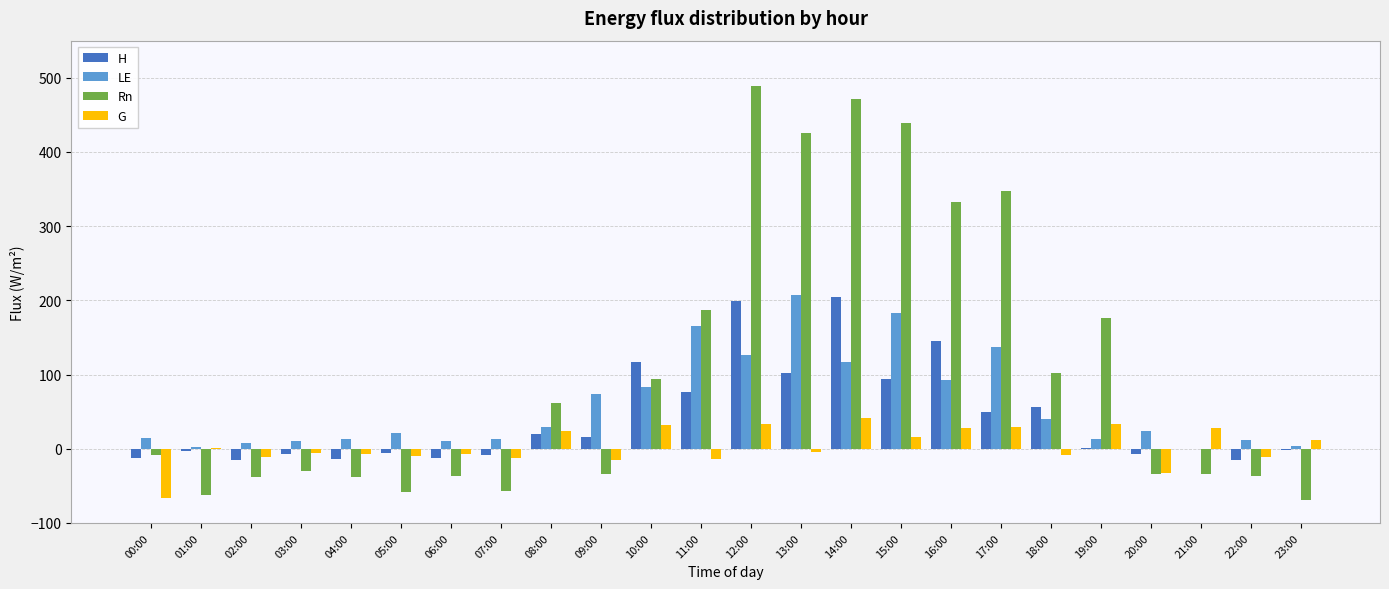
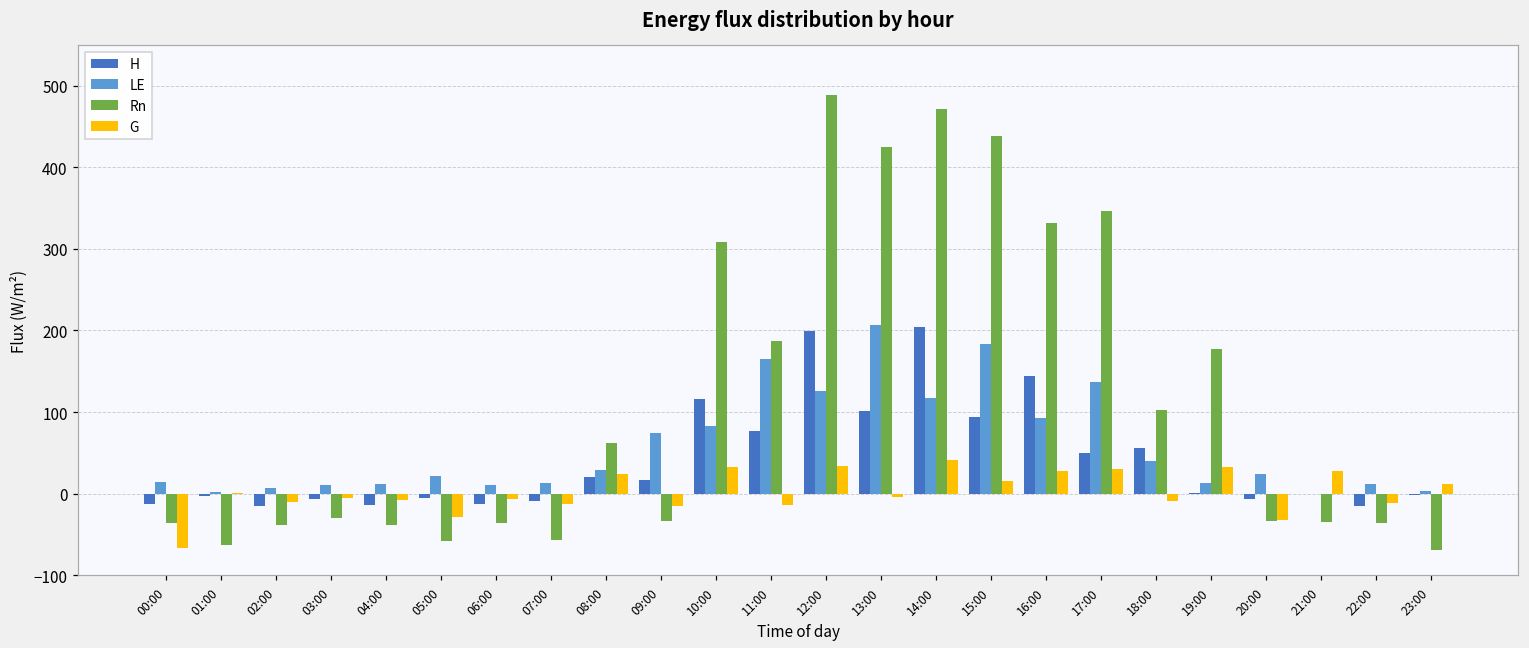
  {
    "Rn": {
-     "00:00": -10,
+     "00:00": -40,
      "01:00": -60,
      "02:00": -40,
      "03:00": -30,
      "04:00": -40,
      "05:00": -60,
      "06:00": -40,
      "07:00": -60,
      "08:00": 60,
      "09:00": -30,
-     "10:00": 90,
+     "10:00": 310,
      "11:00": 190,
      "12:00": 490,
      "13:00": 430,
      "14:00": 470,
      "15:00": 440,
      "16:00": 330,
      "17:00": 350,
      "18:00": 100,
      "19:00": 180,
      "20:00": -30,
      "21:00": -30,
      "22:00": -40,
      "23:00": -70
    },
    "G": {
      "00:00": -70,
      "02:00": -10,
      "03:00": -10,
      "04:00": -10,
-     "05:00": -10,
+     "05:00": -30,
      "06:00": -10,
      "07:00": -10,
      "08:00": 20,
      "09:00": -10,
      "10:00": 30,
      "11:00": -10,
      "12:00": 30,
      "13:00": 0,
      "14:00": 40,
      "15:00": 20,
      "16:00": 30,
      "17:00": 30,
      "18:00": -10,
      "19:00": 30,
      "20:00": -30,
      "21:00": 30,
      "22:00": -10,
      "23:00": 10
    }
  }
